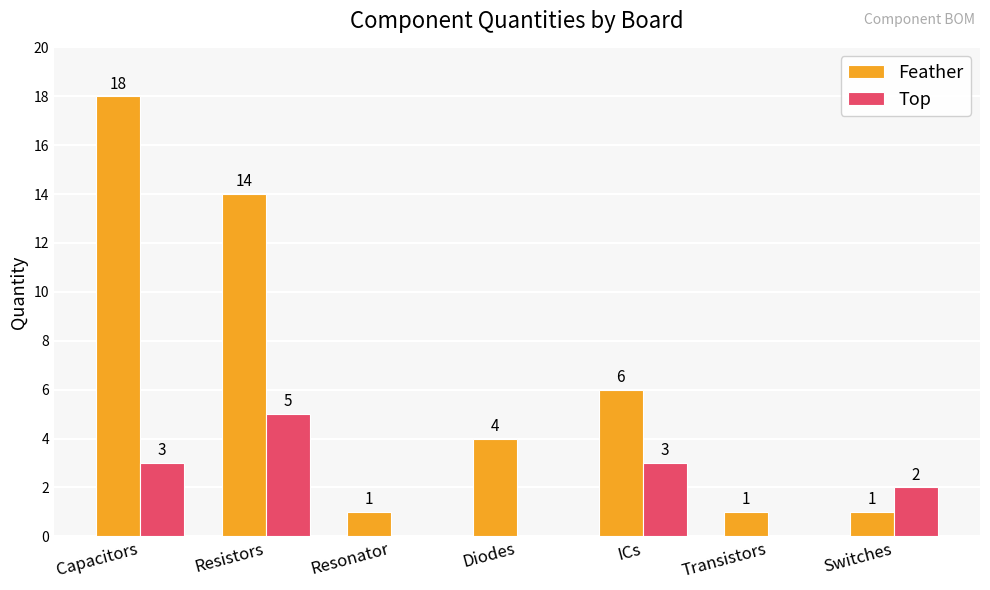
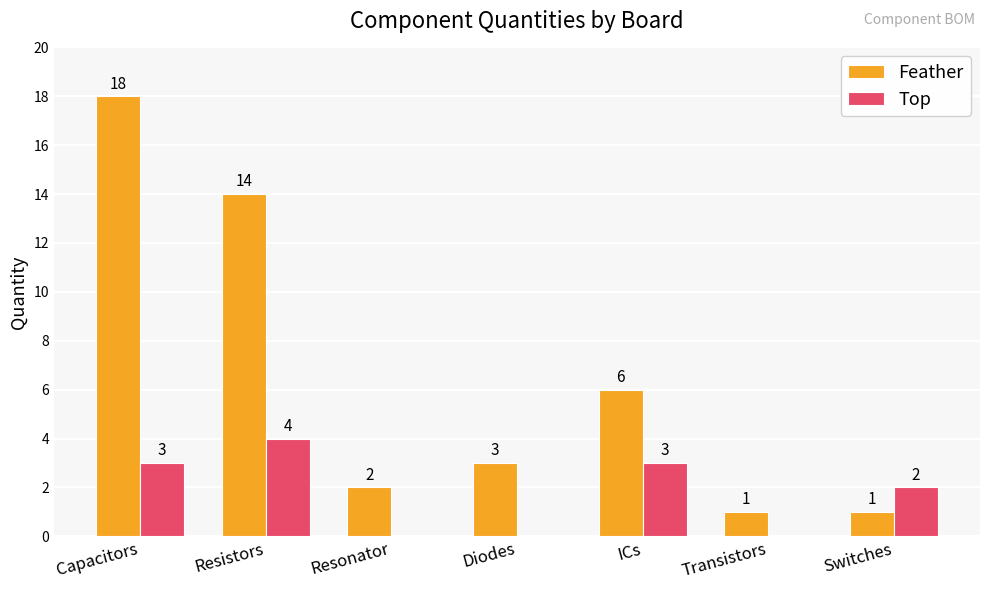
  {
    "Feather": {
      "Capacitors": 18,
      "Resistors": 14,
-     "Resonator": 1,
-     "Diodes": 4,
+     "Resonator": 2,
+     "Diodes": 3,
      "ICs": 6,
      "Transistors": 1,
      "Switches": 1
    },
    "Top": {
      "Capacitors": 3,
-     "Resistors": 5,
+     "Resistors": 4,
      "ICs": 3,
      "Switches": 2
    }
  }
